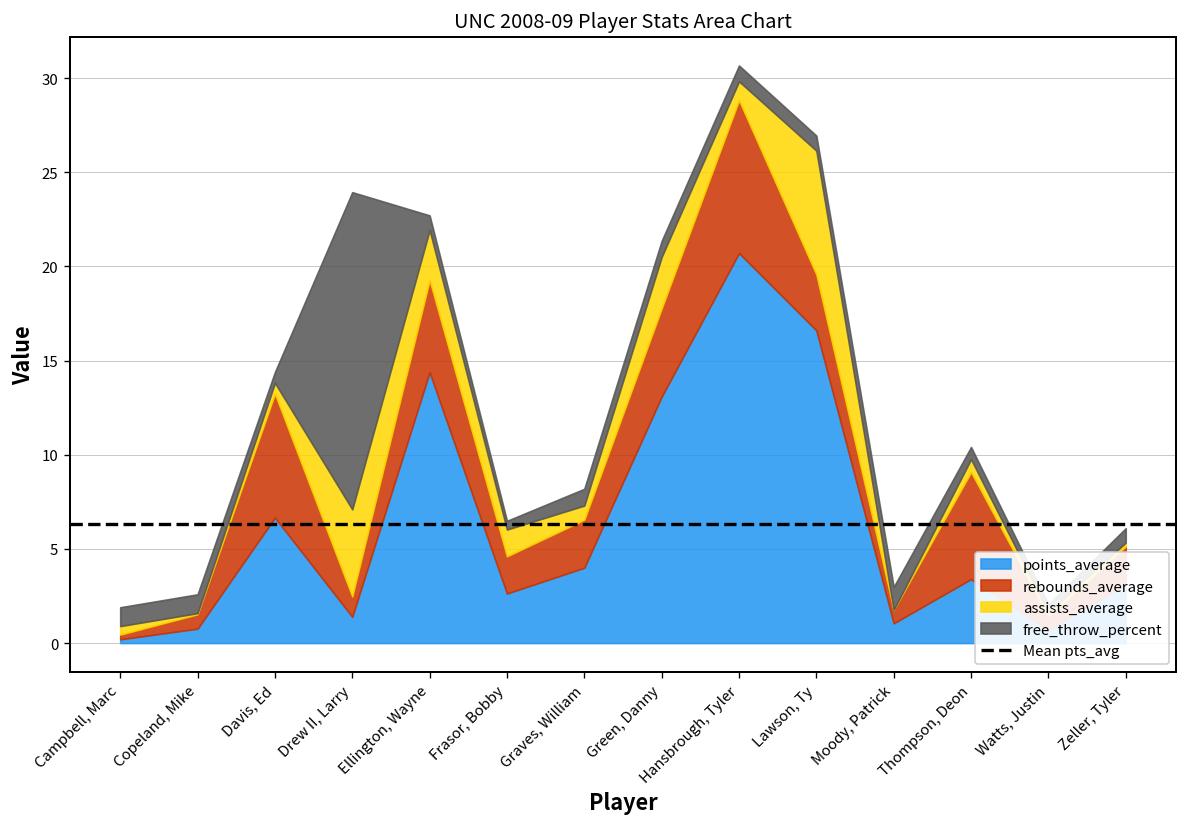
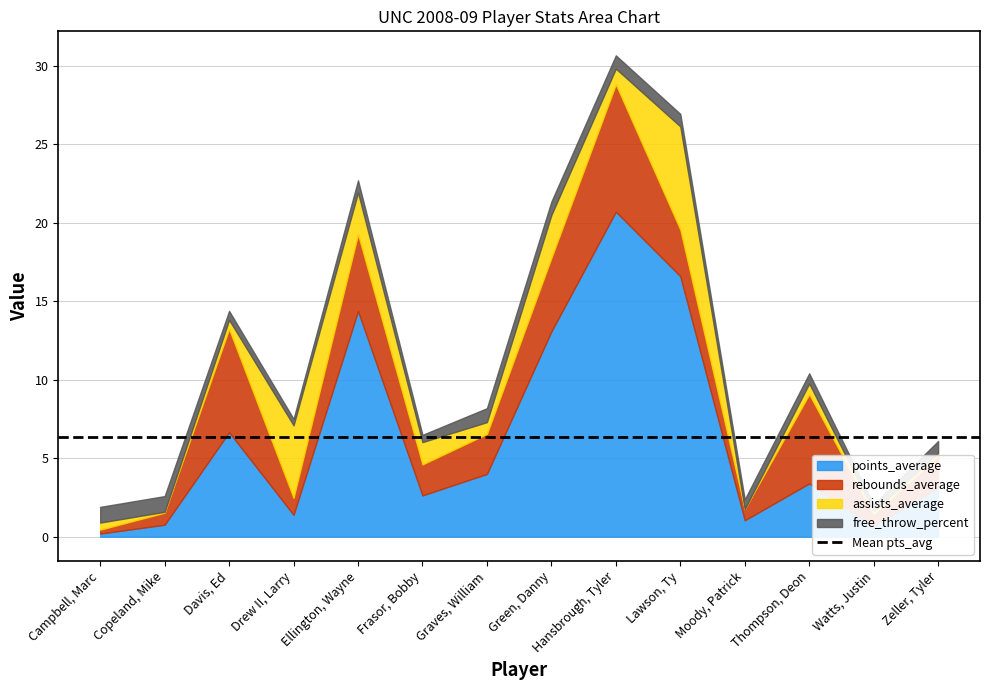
  {
    "points_average": {
      "Campbell, Marc": 0.2,
      "Copeland, Mike": 0.8,
      "Davis, Ed": 6.7,
      "Drew II, Larry": 1.4,
      "Ellington, Wayne": 14.4,
      "Frasor, Bobby": 2.6,
      "Graves, William": 4.0,
      "Green, Danny": 13.1,
      "Hansbrough, Tyler": 20.7,
      "Lawson, Ty": 16.6,
      "Moody, Patrick": 1.0,
      "Thompson, Deon": 3.4
    },
    "rebounds_average": {
      "Campbell, Marc": 0.3,
      "Davis, Ed": 6.6,
      "Drew II, Larry": 1.1,
      "Ellington, Wayne": 4.9,
      "Frasor, Bobby": 2.0,
      "Graves, William": 2.6,
      "Green, Danny": 4.7,
      "Hansbrough, Tyler": 8.1,
      "Lawson, Ty": 3.0,
      "Thompson, Deon": 5.7
    },
    "assists_average": {
      "Campbell, Marc": 0.5,
      "Davis, Ed": 0.6,
      "Drew II, Larry": 4.6,
      "Ellington, Wayne": 2.7,
      "Frasor, Bobby": 1.4,
      "Graves, William": 0.8,
      "Green, Danny": 2.7,
      "Hansbrough, Tyler": 1.0,
      "Lawson, Ty": 6.6,
      "Thompson, Deon": 0.7,
      "Zeller, Tyler": 0.2
    },
    "free_throw_percent": {
      "Campbell, Marc": 1.0,
      "Copeland, Mike": 1.0,
      "Davis, Ed": 0.6,
-     "Drew II, Larry": 16.8,
+     "Drew II, Larry": 0.4,
      "Ellington, Wayne": 0.8,
      "Frasor, Bobby": 0.5,
      "Graves, William": 0.9,
      "Green, Danny": 0.9,
      "Hansbrough, Tyler": 0.8,
      "Lawson, Ty": 0.8,
-     "Moody, Patrick": 1.2,
+     "Moody, Patrick": 0.6,
      "Thompson, Deon": 0.6,
      "Zeller, Tyler": 0.8
    }
  }
